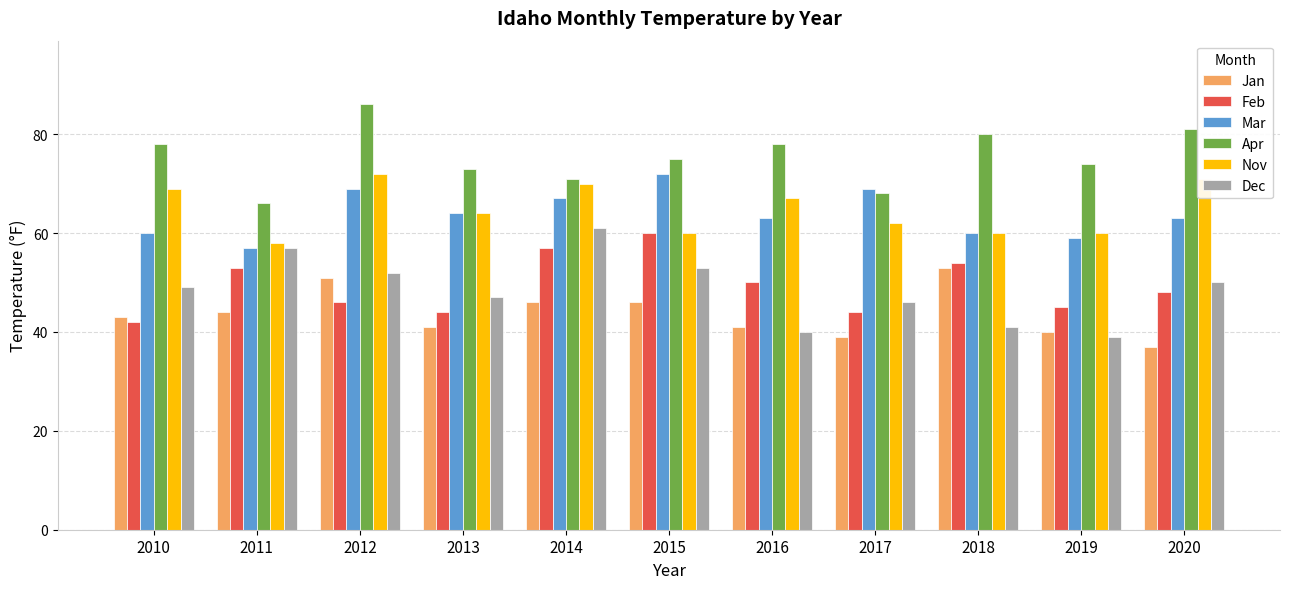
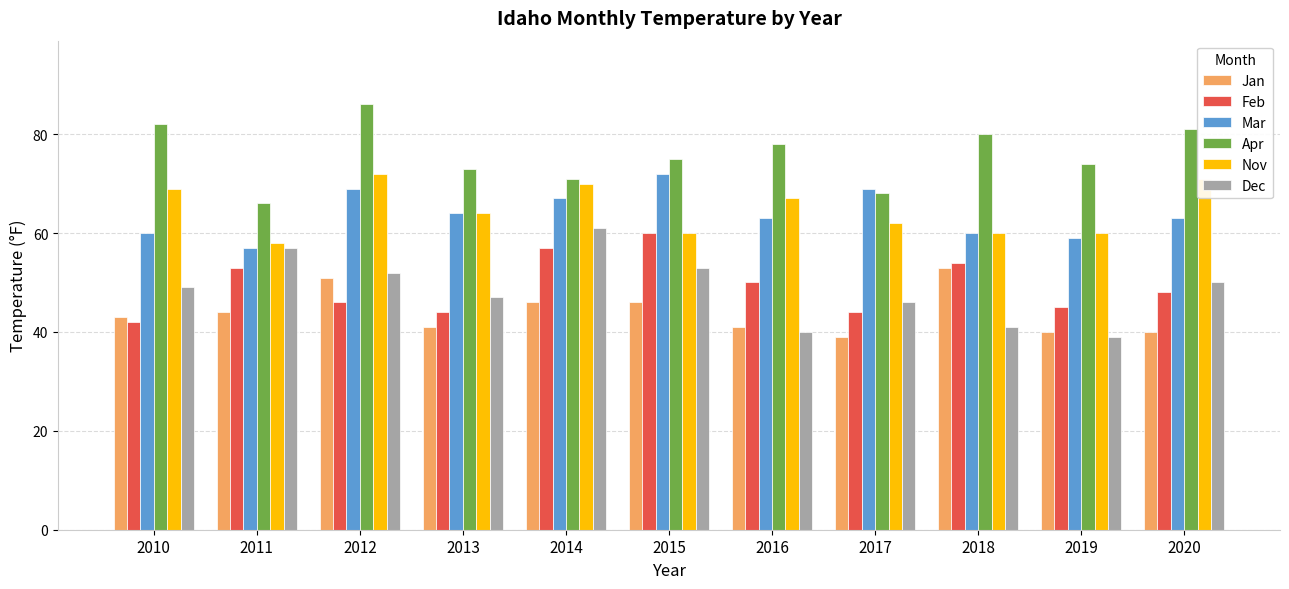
  {
    "Jan": {
      "2010": 43,
      "2011": 44,
      "2012": 51,
      "2013": 41,
      "2014": 46,
      "2015": 46,
      "2016": 41,
      "2017": 39,
      "2018": 53,
      "2019": 40,
-     "2020": 37
+     "2020": 40
    },
    "Feb": {
      "2010": 42,
      "2011": 53,
      "2012": 46,
      "2013": 44,
      "2014": 57,
      "2015": 60,
      "2016": 50,
      "2017": 44,
      "2018": 54,
      "2019": 45,
      "2020": 48
    },
    "Mar": {
      "2010": 60,
      "2011": 57,
      "2012": 69,
      "2013": 64,
      "2014": 67,
      "2015": 72,
      "2016": 63,
      "2017": 69,
      "2018": 60,
      "2019": 59,
      "2020": 63
    },
    "Apr": {
-     "2010": 78,
+     "2010": 82,
      "2011": 66,
      "2012": 86,
      "2013": 73,
      "2014": 71,
      "2015": 75,
      "2016": 78,
      "2017": 68,
      "2018": 80,
      "2019": 74,
      "2020": 81
    },
    "Nov": {
      "2010": 69,
      "2011": 58,
      "2012": 72,
      "2013": 64,
      "2014": 70,
      "2015": 60,
      "2016": 67,
      "2017": 62,
      "2018": 60,
      "2019": 60
    },
    "Dec": {
      "2010": 49,
      "2011": 57,
      "2012": 52,
      "2013": 47,
      "2014": 61,
      "2015": 53,
      "2016": 40,
      "2017": 46,
      "2018": 41,
      "2019": 39,
      "2020": 50
    }
  }
